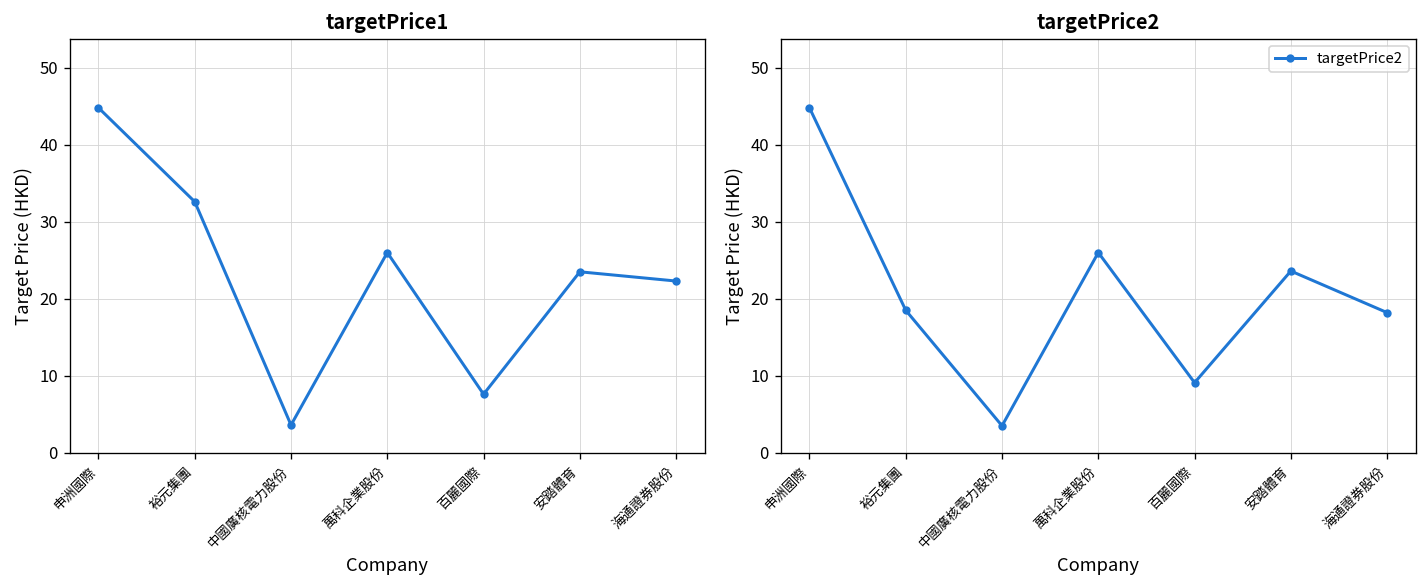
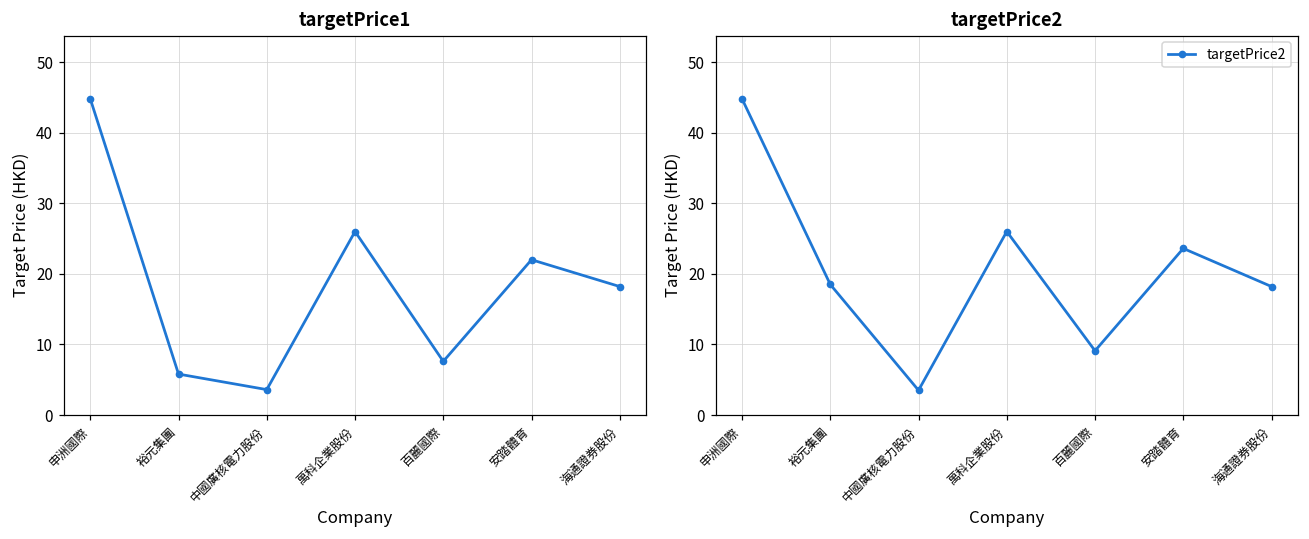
  {
    "targetPrice1": {
      "申洲國際": 45,
-     "裕元集團": 33,
+     "裕元集團": 6,
      "中國廣核電力股份": 4,
      "萬科企業股份": 26,
      "百麗國際": 8,
-     "安踏體育": 24,
-     "海通證券股份": 22
+     "安踏體育": 22,
+     "海通證券股份": 18
    },
    "targetPrice2": {
      "申洲國際": 45,
      "裕元集團": 19,
      "中國廣核電力股份": 4,
      "萬科企業股份": 26,
      "百麗國際": 9,
      "安踏體育": 24,
      "海通證券股份": 18
    }
  }
